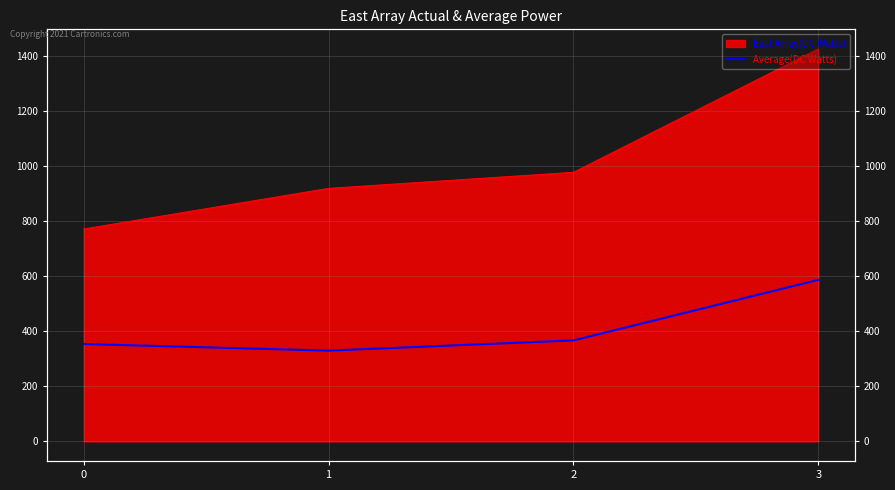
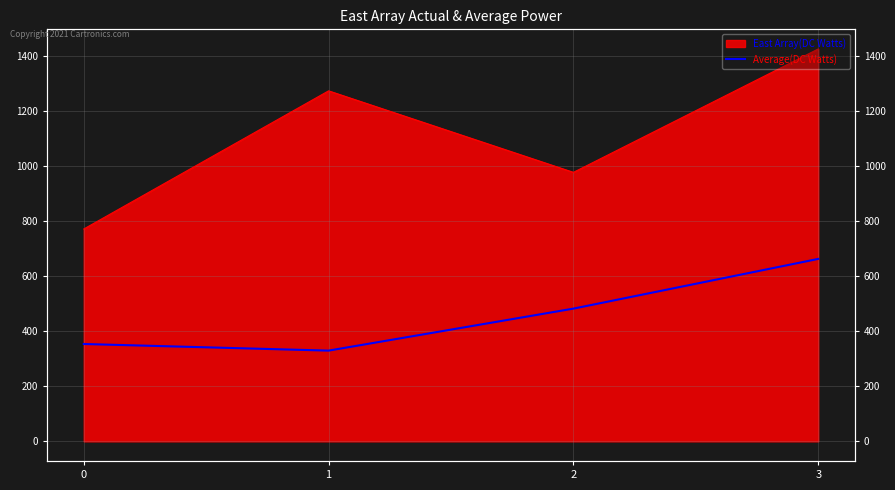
  {
    "East Array(DC Watts)": {
      "0": 770,
-     "1": 920,
+     "1": 1270,
      "2": 980
    },
    "Average(DC Watts)": {
      "0": 350,
      "1": 330,
-     "2": 370,
-     "3": 590
+     "2": 480,
+     "3": 660
    }
  }
